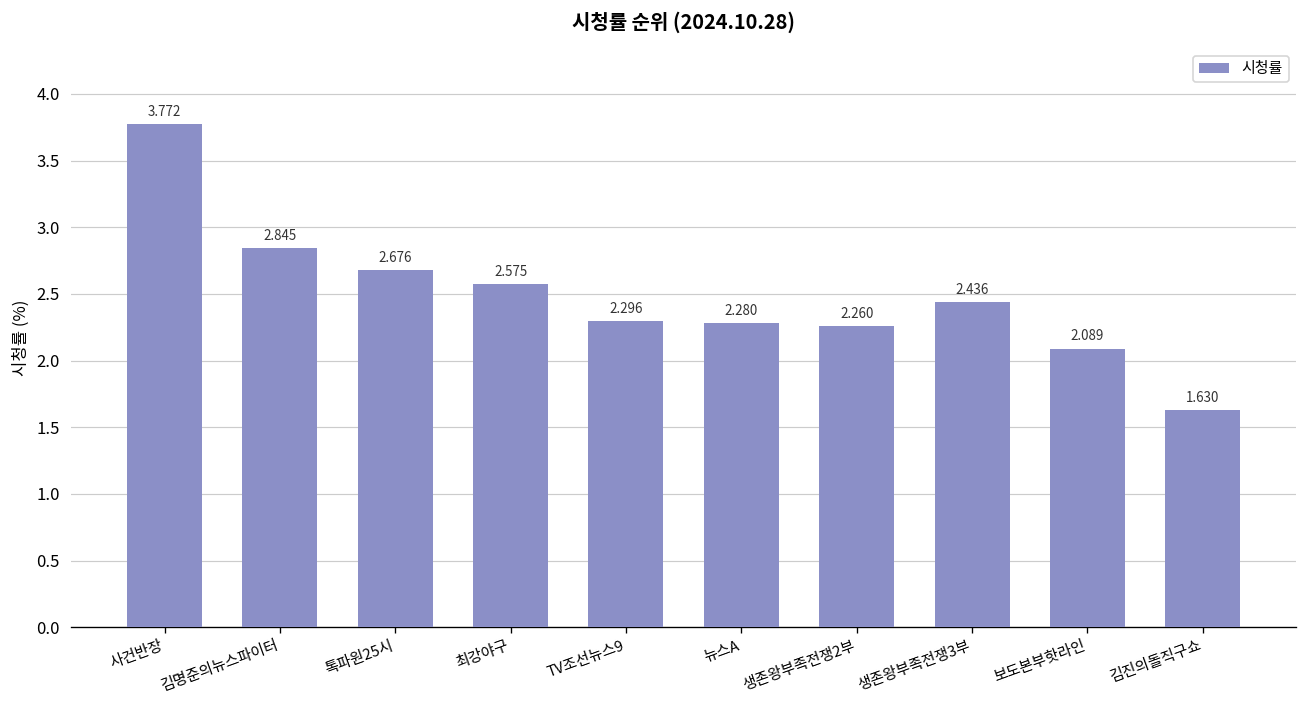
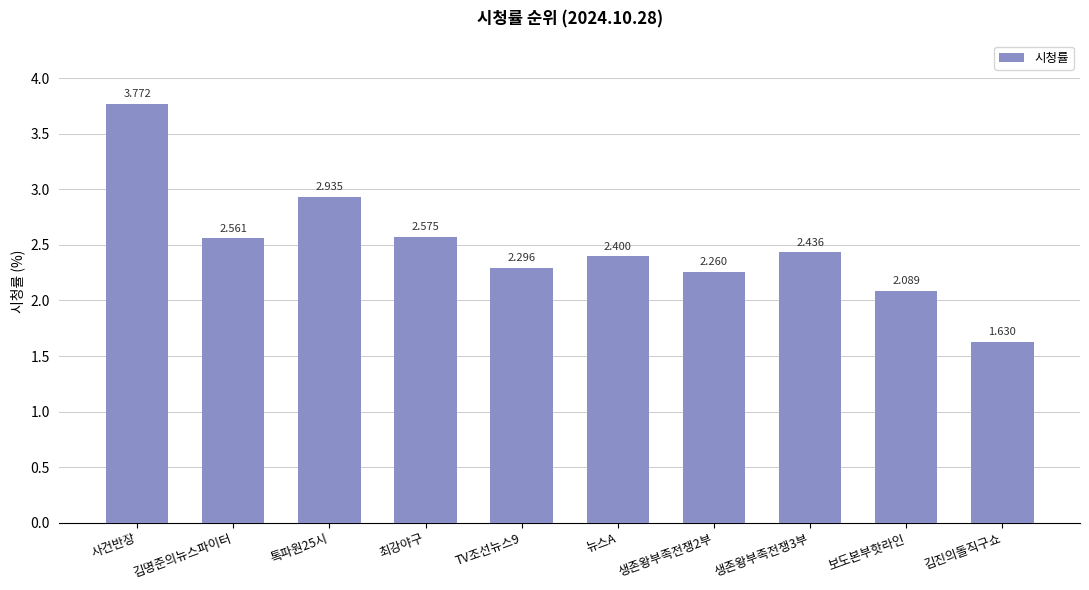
  {
    "사건반장": 3.772,
-   "김명준의뉴스파이터": 2.845,
-   "톡파원25시": 2.676,
+   "김명준의뉴스파이터": 2.561,
+   "톡파원25시": 2.935,
    "최강야구": 2.575,
    "TV조선뉴스9": 2.296,
-   "뉴스A": 2.280,
+   "뉴스A": 2.400,
    "생존왕부족전쟁2부": 2.260,
    "생존왕부족전쟁3부": 2.436,
    "보도본부핫라인": 2.089,
    "김진의돌직구쇼": 1.630
  }
